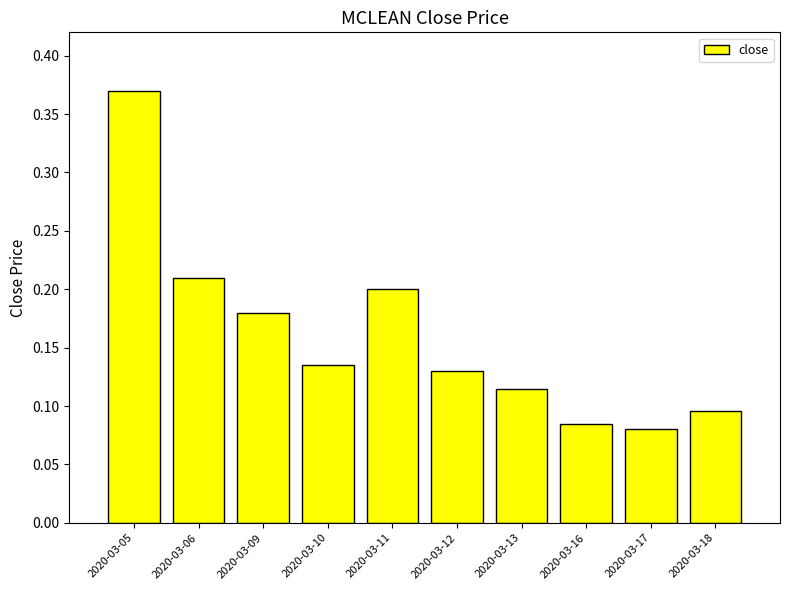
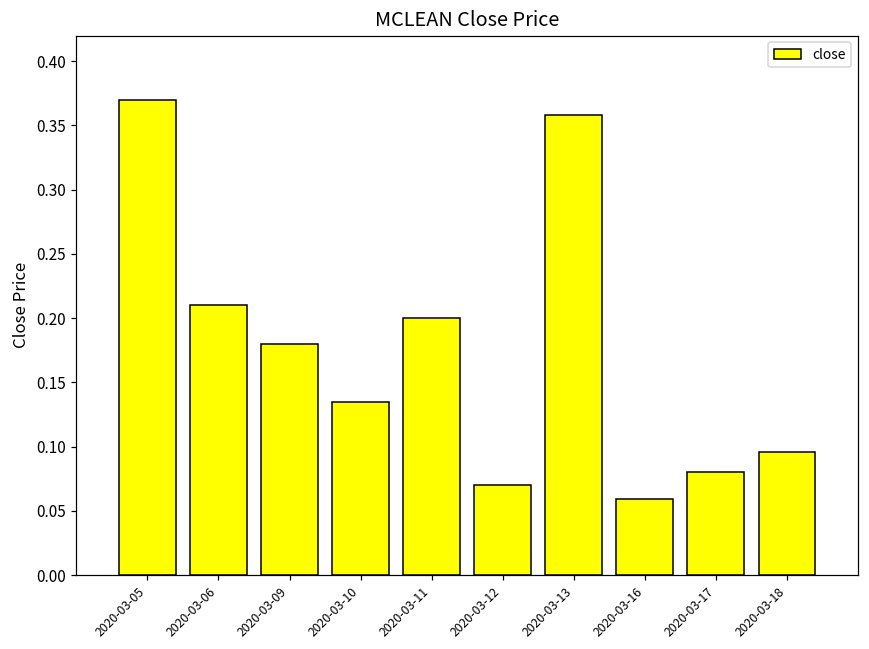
  {
    "2020-03-05": 0.370,
    "2020-03-06": 0.210,
    "2020-03-09": 0.180,
    "2020-03-10": 0.135,
    "2020-03-11": 0.200,
-   "2020-03-12": 0.13,
-   "2020-03-13": 0.115,
-   "2020-03-16": 0.085,
+   "2020-03-12": 0.07,
+   "2020-03-13": 0.358,
+   "2020-03-16": 0.059,
    "2020-03-17": 0.080,
    "2020-03-18": 0.096
  }
